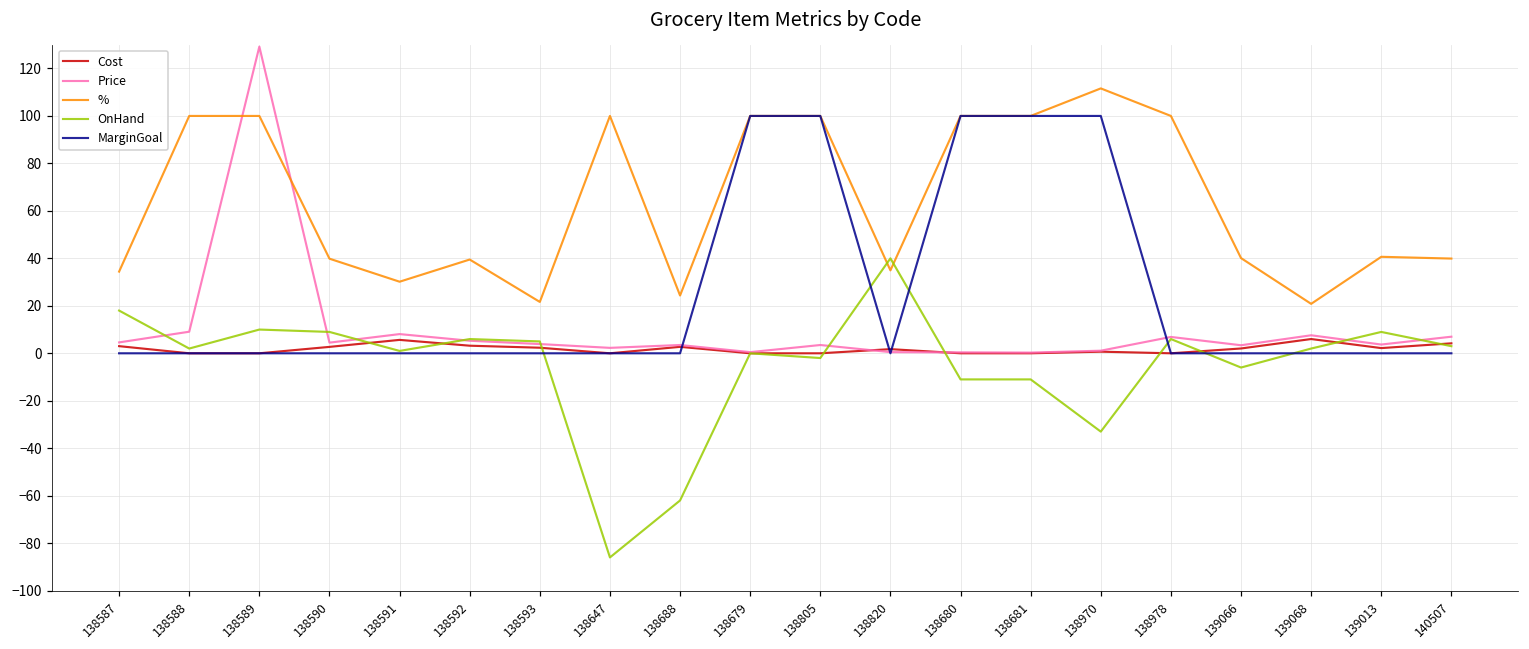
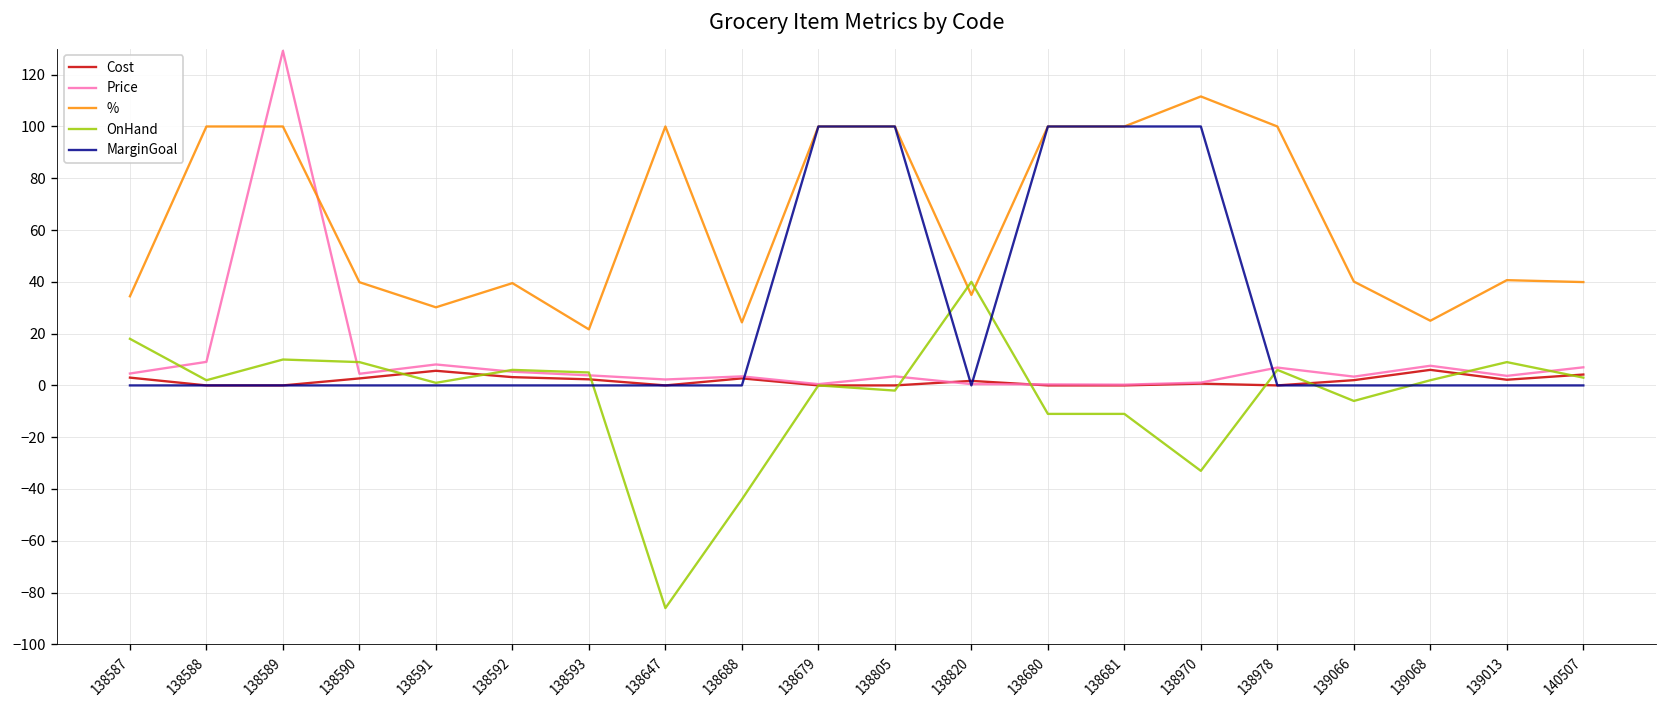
  {
    "Cost": {
      "138587": 3,
      "138590": 3,
      "138591": 6,
      "138592": 3,
      "138593": 2,
      "138805": 0,
      "138820": 2,
      "139066": 2,
      "139068": 6,
      "139013": 2,
      "140507": 4
    },
    "Price": {
      "138587": 5,
      "138588": 9,
      "138589": 129,
      "138590": 4,
      "138591": 8,
      "138647": 2,
      "138805": 3,
      "139066": 3,
      "139068": 8,
      "139013": 4,
      "140507": 7
    },
    "%": {
      "138587": 34,
      "138588": 100,
      "138589": 100,
      "138590": 40,
      "138591": 30,
      "138592": 40,
      "138593": 22,
      "138647": 100,
      "138688": 24,
      "138820": 35,
      "138970": 112,
      "138978": 100,
      "139066": 40,
-     "139068": 21,
+     "139068": 25,
      "139013": 41,
      "140507": 40
    },
    "OnHand": {
      "138587": 18,
      "138588": 2,
      "138589": 10,
      "138590": 9,
      "138647": -86,
-     "138688": -62,
+     "138688": -44,
      "138805": -2,
      "138820": 40,
      "138680": -11,
      "138681": -11,
      "138970": -33,
      "139066": -6,
      "139068": 2,
      "139013": 9,
      "140507": 3
    },
    "MarginGoal": {
      "138587": 0,
      "138590": 0,
      "138592": 0,
      "138593": 0,
      "138688": 0,
      "138970": 100,
      "139066": 0,
      "139068": 0,
      "139013": 0,
      "140507": 0
    }
  }
